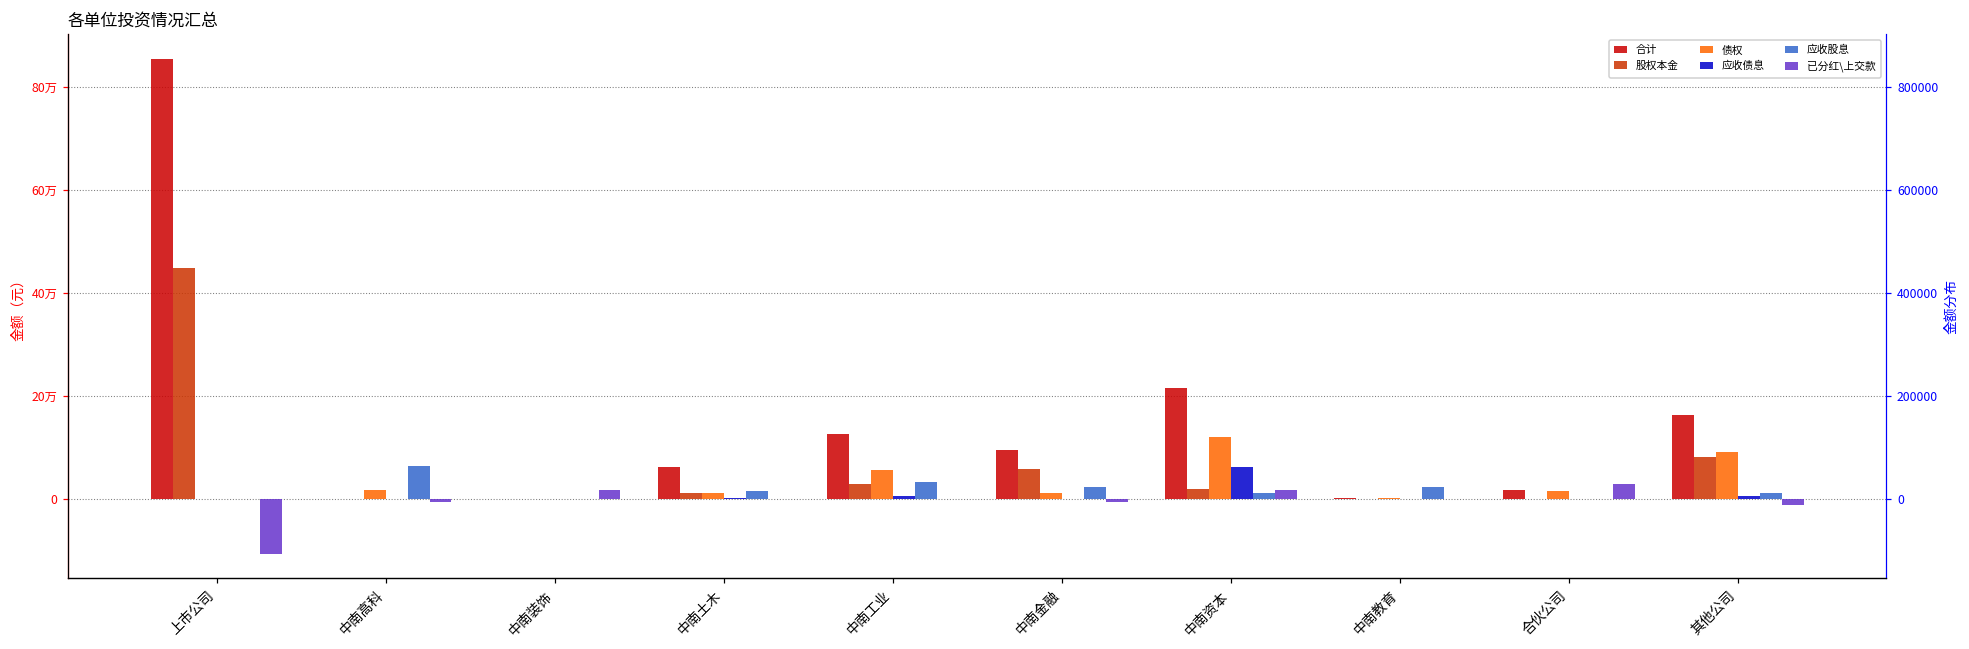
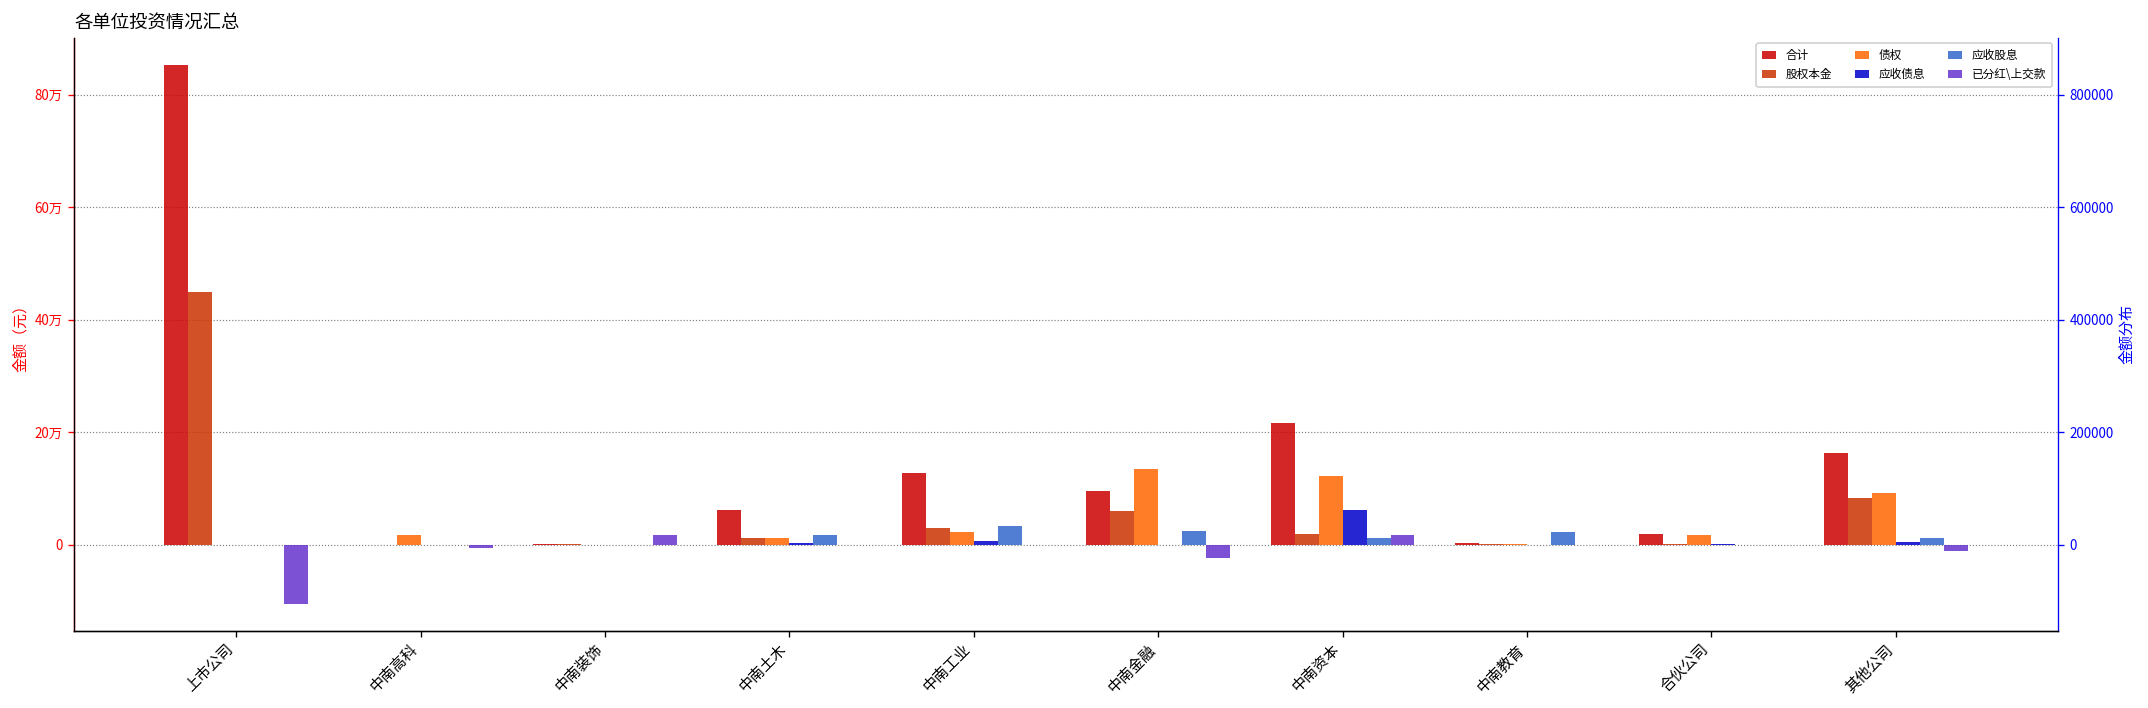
  {
    "债权": {
      "上市公司": "0万",
      "中南高科": "2万",
      "中南装饰": "0万",
      "中南土木": "1万",
-     "中南工业": "6万",
-     "中南金融": "1万",
+     "中南工业": "2万",
+     "中南金融": "13万",
      "中南资本": "12万",
      "合伙公司": "2万",
      "其他公司": "9万"
    },
    "应收债息": {
      "上市公司": "0万",
      "中南高科": "0万",
      "中南装饰": "0万",
      "中南工业": "1万",
      "中南资本": "6万",
      "其他公司": "1万"
    },
    "应收股息": {
      "上市公司": "0万",
-     "中南高科": "7万",
+     "中南高科": "0万",
      "中南装饰": "0万",
      "中南土木": "2万",
      "中南工业": "3万",
      "中南金融": "2万",
      "中南资本": "1万",
      "中南教育": "2万",
      "合伙公司": "0万",
      "其他公司": "1万"
    },
    "已分红\\上交款": {
      "上市公司": "-10万",
      "中南高科": "-1万",
      "中南装饰": "2万",
      "中南土木": "0万",
      "中南工业": "0万",
-     "中南金融": "0万",
+     "中南金融": "-2万",
      "中南资本": "2万",
      "中南教育": "0万",
-     "合伙公司": "3万",
+     "合伙公司": "0万",
      "其他公司": "-1万"
    }
  }
